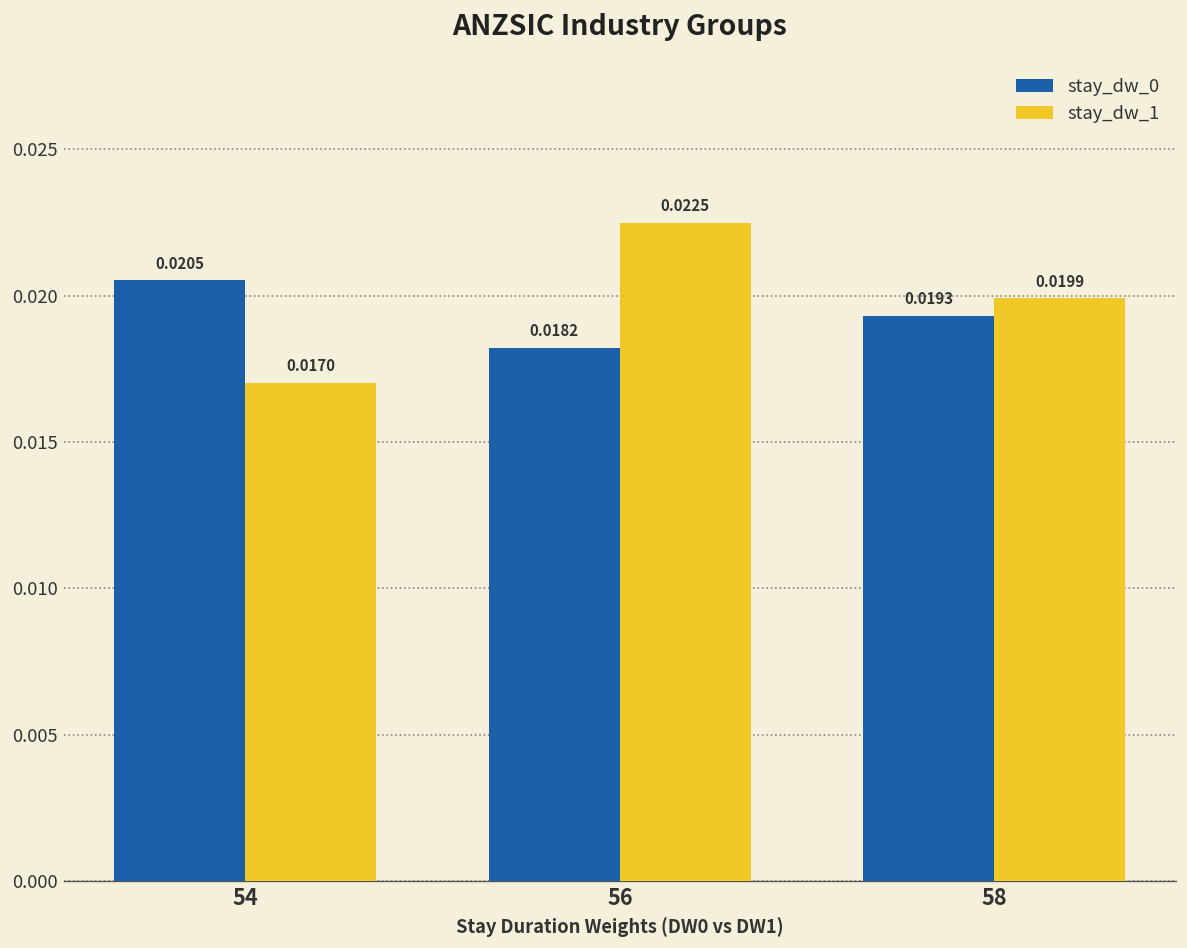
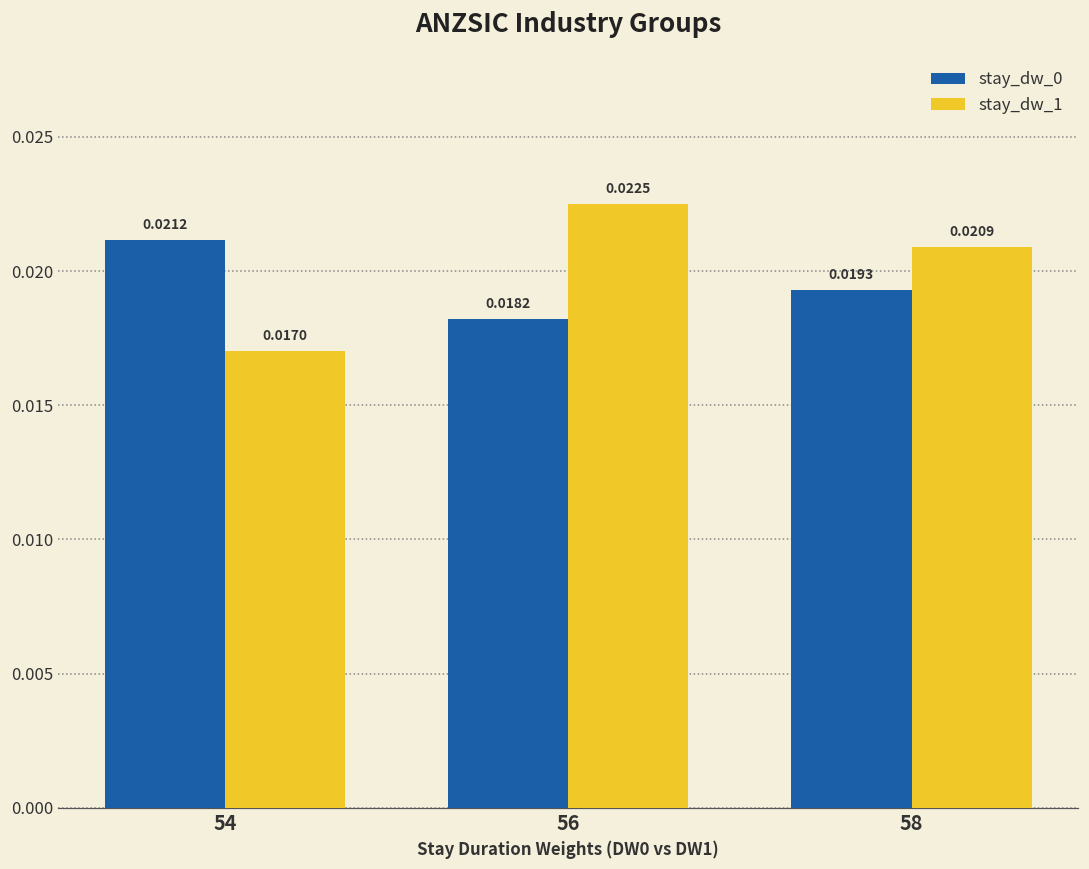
  {
    "stay_dw_0": {
-     "54": 0.0205,
+     "54": 0.0212,
      "56": 0.0182,
      "58": 0.0193
    },
    "stay_dw_1": {
      "54": 0.0170,
      "56": 0.0225,
-     "58": 0.0199
+     "58": 0.0209
    }
  }
